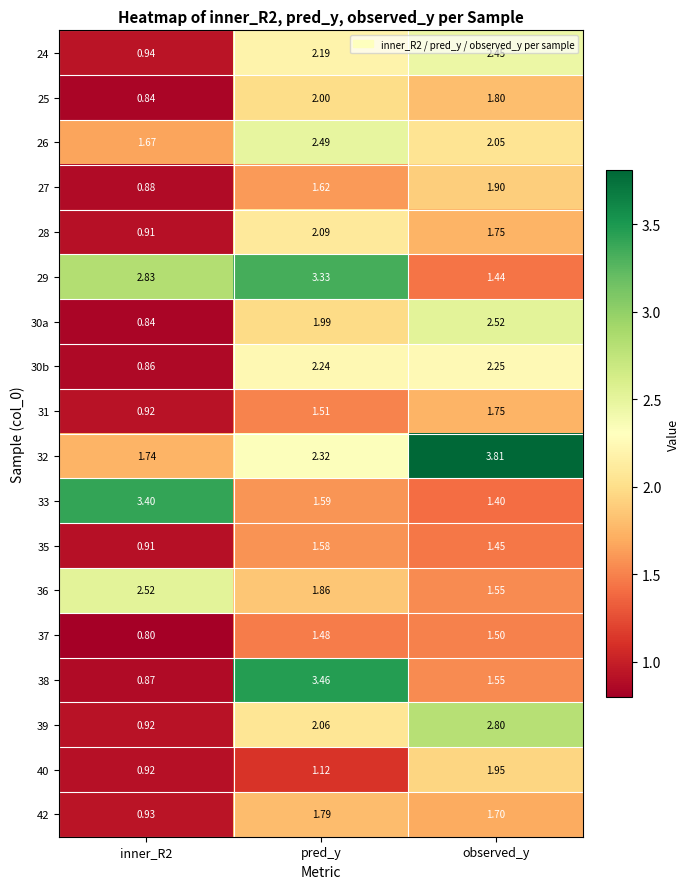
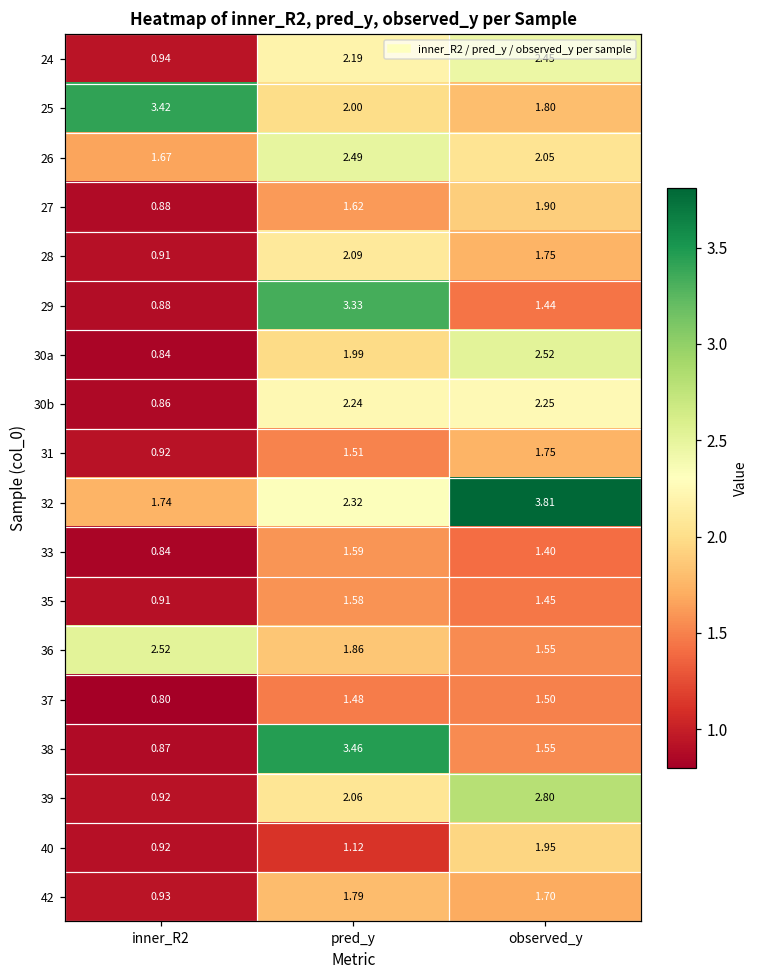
  {
    "24": {
      "inner_R2": 0.94,
      "pred_y": 2.19
    },
    "25": {
-     "inner_R2": 0.84,
+     "inner_R2": 3.42,
      "pred_y": 2.00,
      "observed_y": 1.80
    },
    "26": {
      "inner_R2": 1.67,
      "pred_y": 2.49,
      "observed_y": 2.05
    },
    "27": {
      "inner_R2": 0.88,
      "pred_y": 1.62,
      "observed_y": 1.90
    },
    "28": {
      "inner_R2": 0.91,
      "pred_y": 2.09,
      "observed_y": 1.75
    },
    "29": {
-     "inner_R2": 2.83,
+     "inner_R2": 0.88,
      "pred_y": 3.33,
      "observed_y": 1.44
    },
    "30a": {
      "inner_R2": 0.84,
      "pred_y": 1.99,
      "observed_y": 2.52
    },
    "30b": {
      "inner_R2": 0.86,
      "pred_y": 2.24,
      "observed_y": 2.25
    },
    "31": {
      "inner_R2": 0.92,
      "pred_y": 1.51,
      "observed_y": 1.75
    },
    "32": {
      "inner_R2": 1.74,
      "pred_y": 2.32,
      "observed_y": 3.81
    },
    "33": {
-     "inner_R2": 3.40,
+     "inner_R2": 0.84,
      "pred_y": 1.59,
      "observed_y": 1.40
    },
    "35": {
      "inner_R2": 0.91,
      "pred_y": 1.58,
      "observed_y": 1.45
    },
    "36": {
      "inner_R2": 2.52,
      "pred_y": 1.86,
      "observed_y": 1.55
    },
    "37": {
      "inner_R2": 0.80,
      "pred_y": 1.48,
      "observed_y": 1.50
    },
    "38": {
      "inner_R2": 0.87,
      "pred_y": 3.46,
      "observed_y": 1.55
    },
    "39": {
      "inner_R2": 0.92,
      "pred_y": 2.06,
      "observed_y": 2.80
    },
    "40": {
      "inner_R2": 0.92,
      "pred_y": 1.12,
      "observed_y": 1.95
    },
    "42": {
      "inner_R2": 0.93,
      "pred_y": 1.79,
      "observed_y": 1.70
    }
  }
